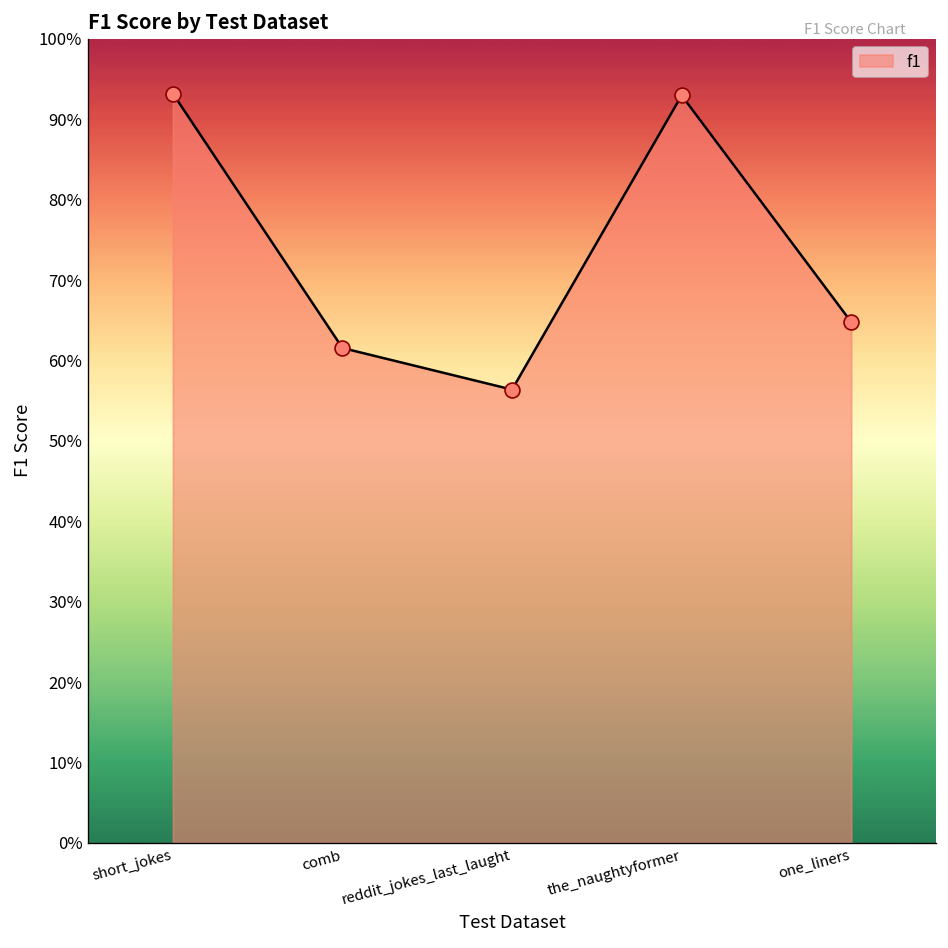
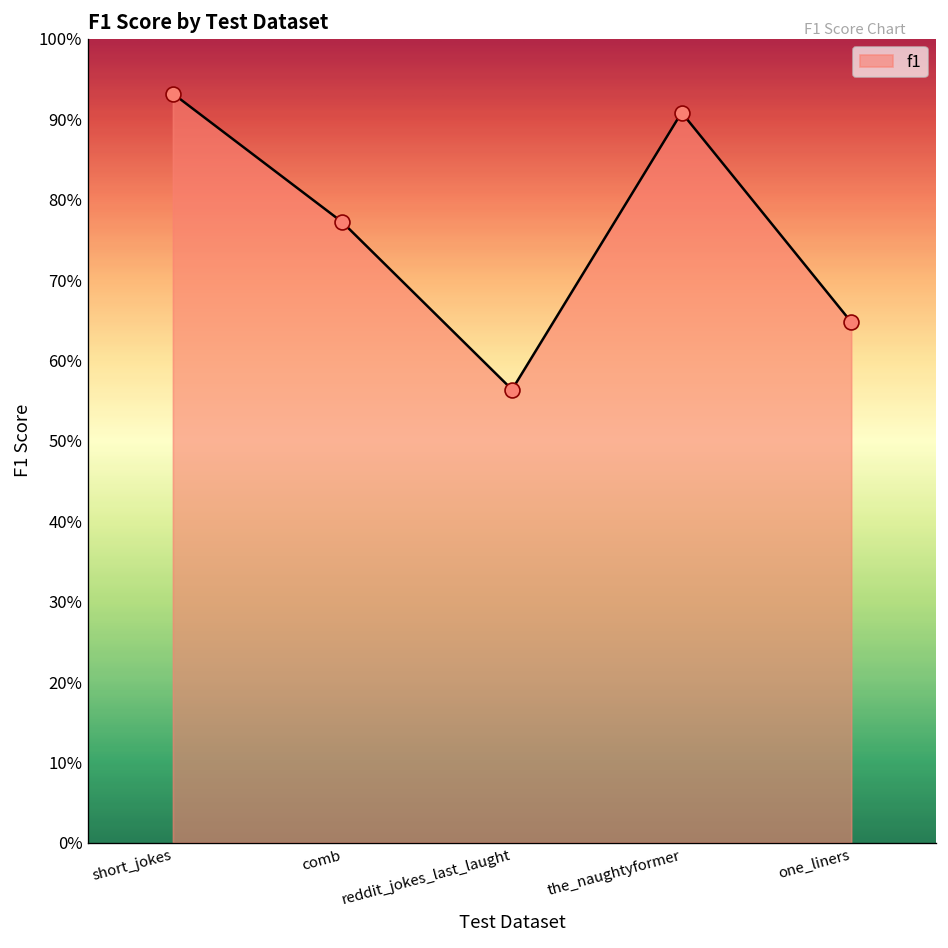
  {
    "short_jokes": "93%",
-   "comb": "62%",
+   "comb": "77%",
    "reddit_jokes_last_laught": "56%",
-   "the_naughtyformer": "93%",
+   "the_naughtyformer": "91%",
    "one_liners": "65%"
  }
